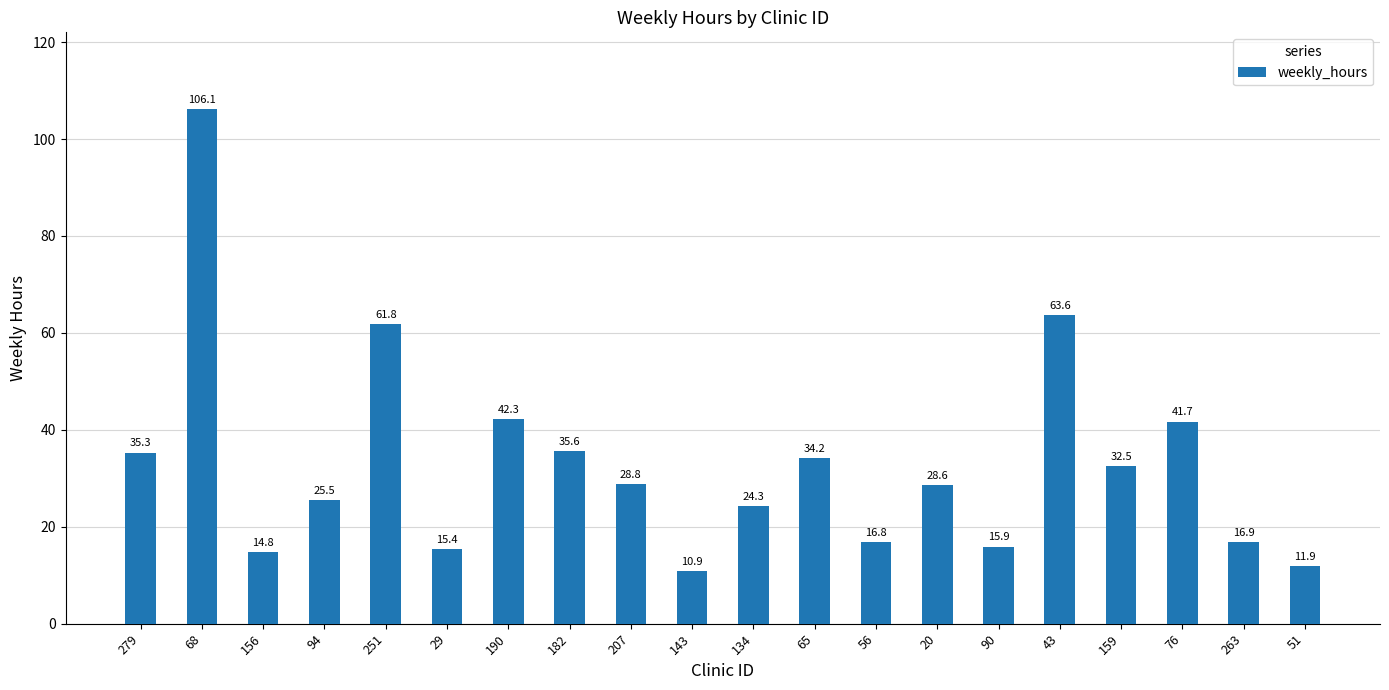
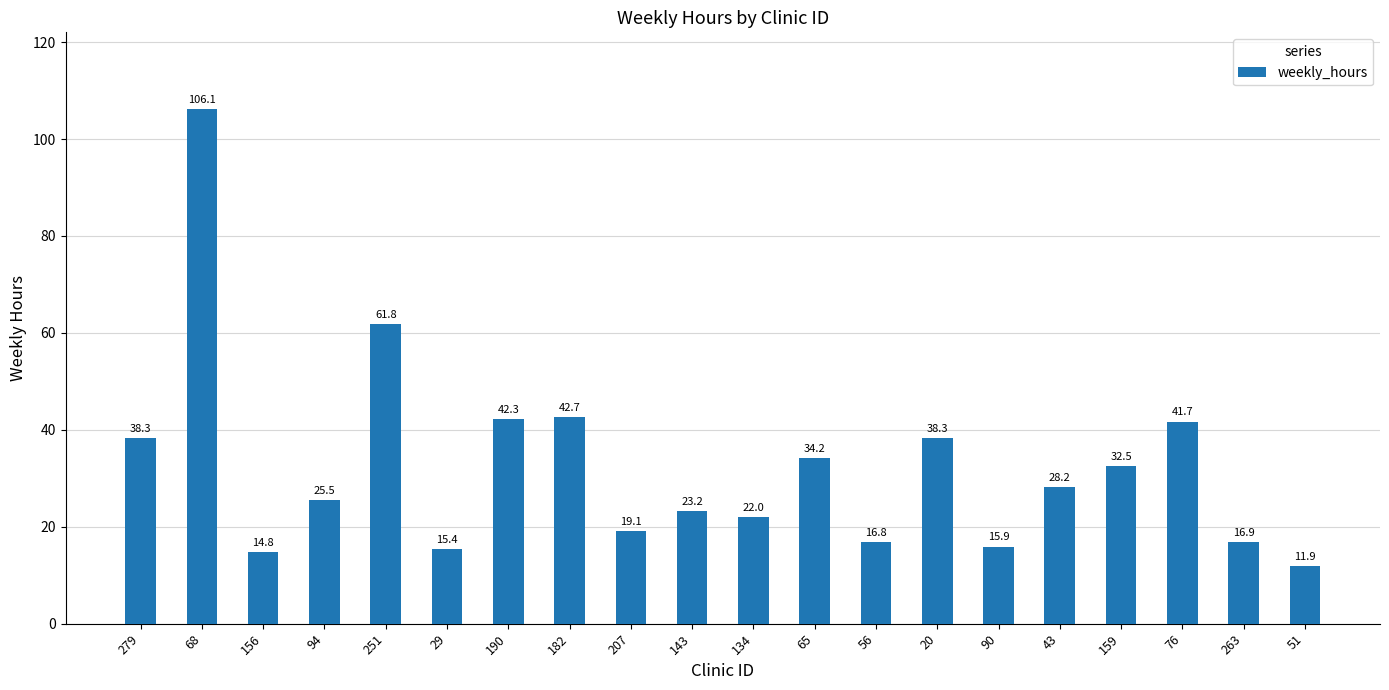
  {
-   "279": 35.3,
+   "279": 38.3,
    "68": 106.1,
    "156": 14.8,
    "94": 25.5,
    "251": 61.8,
    "29": 15.4,
    "190": 42.3,
-   "182": 35.6,
-   "207": 28.8,
-   "143": 10.9,
-   "134": 24.3,
+   "182": 42.7,
+   "207": 19.1,
+   "143": 23.2,
+   "134": 22.0,
    "65": 34.2,
    "56": 16.8,
-   "20": 28.6,
+   "20": 38.3,
    "90": 15.9,
-   "43": 63.6,
+   "43": 28.2,
    "159": 32.5,
    "76": 41.7,
    "263": 16.9,
    "51": 11.9
  }
